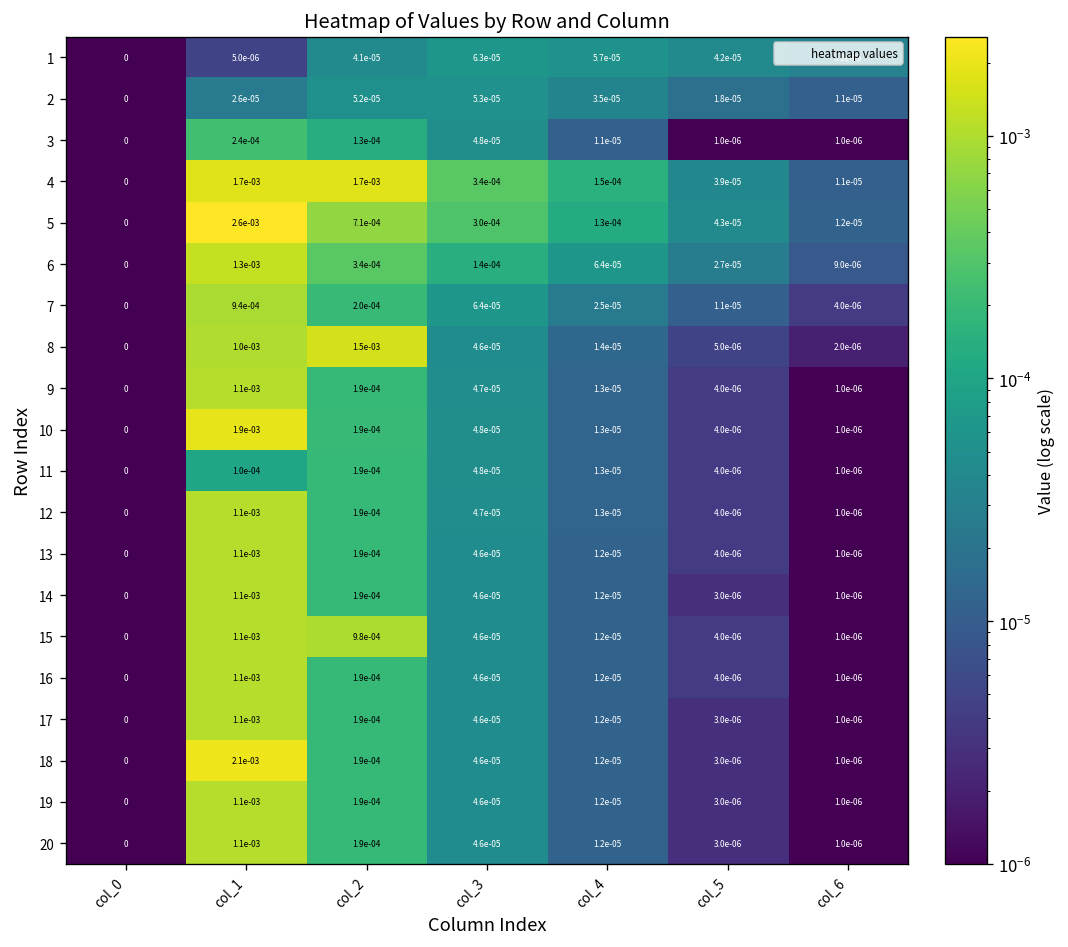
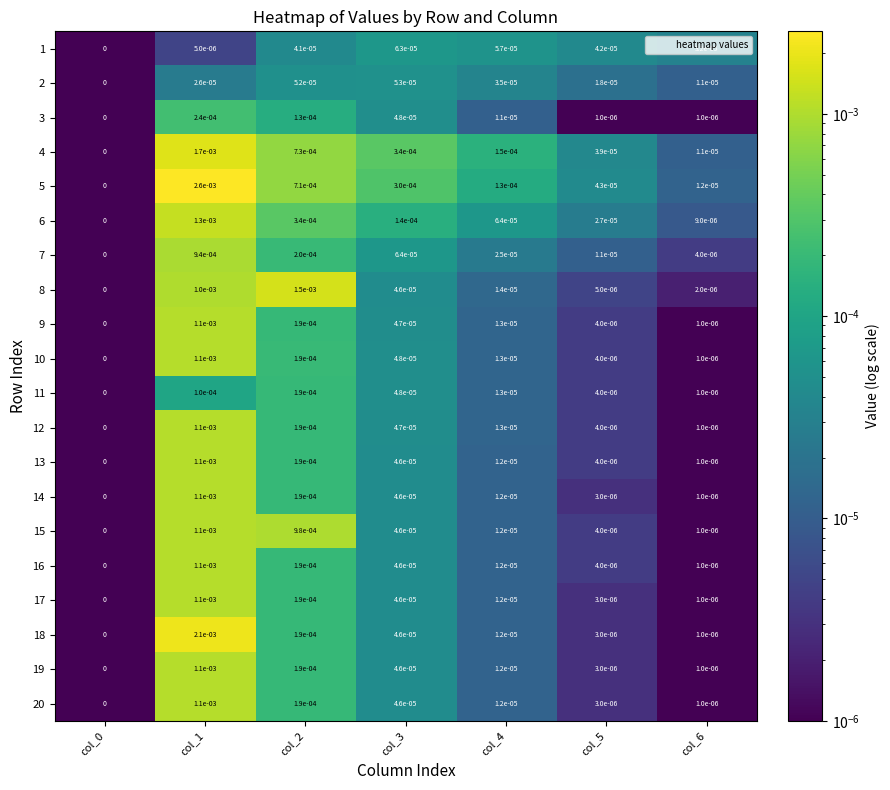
  {
    "1": {
      "col_0": "0",
      "col_1": "5.0e-06",
      "col_2": "4.1e-05",
      "col_3": "6.3e-05",
      "col_4": "5.7e-05",
      "col_5": "4.2e-05"
    },
    "2": {
      "col_0": "0",
      "col_1": "2.6e-05",
      "col_2": "5.2e-05",
      "col_3": "5.3e-05",
      "col_4": "3.5e-05",
      "col_5": "1.8e-05",
      "col_6": "1.1e-05"
    },
    "3": {
      "col_0": "0",
      "col_1": "2.4e-04",
      "col_2": "1.3e-04",
      "col_3": "4.8e-05",
      "col_4": "1.1e-05",
      "col_5": "1.0e-06",
      "col_6": "1.0e-06"
    },
    "4": {
      "col_0": "0",
      "col_1": "1.7e-03",
-     "col_2": "1.7e-03",
+     "col_2": "7.3e-04",
      "col_3": "3.4e-04",
      "col_4": "1.5e-04",
      "col_5": "3.9e-05",
      "col_6": "1.1e-05"
    },
    "5": {
      "col_0": "0",
      "col_1": "2.6e-03",
      "col_2": "7.1e-04",
      "col_3": "3.0e-04",
      "col_4": "1.3e-04",
      "col_5": "4.3e-05",
      "col_6": "1.2e-05"
    },
    "6": {
      "col_0": "0",
      "col_1": "1.3e-03",
      "col_2": "3.4e-04",
      "col_3": "1.4e-04",
      "col_4": "6.4e-05",
      "col_5": "2.7e-05",
      "col_6": "9.0e-06"
    },
    "7": {
      "col_0": "0",
      "col_1": "9.4e-04",
      "col_2": "2.0e-04",
      "col_3": "6.4e-05",
      "col_4": "2.5e-05",
      "col_5": "1.1e-05",
      "col_6": "4.0e-06"
    },
    "8": {
      "col_0": "0",
      "col_1": "1.0e-03",
      "col_2": "1.5e-03",
      "col_3": "4.6e-05",
      "col_4": "1.4e-05",
      "col_5": "5.0e-06",
      "col_6": "2.0e-06"
    },
    "9": {
      "col_0": "0",
      "col_1": "1.1e-03",
      "col_2": "1.9e-04",
      "col_3": "4.7e-05",
      "col_4": "1.3e-05",
      "col_5": "4.0e-06",
      "col_6": "1.0e-06"
    },
    "10": {
      "col_0": "0",
-     "col_1": "1.9e-03",
+     "col_1": "1.1e-03",
      "col_2": "1.9e-04",
      "col_3": "4.8e-05",
      "col_4": "1.3e-05",
      "col_5": "4.0e-06",
      "col_6": "1.0e-06"
    },
    "11": {
      "col_0": "0",
      "col_1": "1.0e-04",
      "col_2": "1.9e-04",
      "col_3": "4.8e-05",
      "col_4": "1.3e-05",
      "col_5": "4.0e-06",
      "col_6": "1.0e-06"
    },
    "12": {
      "col_0": "0",
      "col_1": "1.1e-03",
      "col_2": "1.9e-04",
      "col_3": "4.7e-05",
      "col_4": "1.3e-05",
      "col_5": "4.0e-06",
      "col_6": "1.0e-06"
    },
    "13": {
      "col_0": "0",
      "col_1": "1.1e-03",
      "col_2": "1.9e-04",
      "col_3": "4.6e-05",
      "col_4": "1.2e-05",
      "col_5": "4.0e-06",
      "col_6": "1.0e-06"
    },
    "14": {
      "col_0": "0",
      "col_1": "1.1e-03",
      "col_2": "1.9e-04",
      "col_3": "4.6e-05",
      "col_4": "1.2e-05",
      "col_5": "3.0e-06",
      "col_6": "1.0e-06"
    },
    "15": {
      "col_0": "0",
      "col_1": "1.1e-03",
      "col_2": "9.8e-04",
      "col_3": "4.6e-05",
      "col_4": "1.2e-05",
      "col_5": "4.0e-06",
      "col_6": "1.0e-06"
    },
    "16": {
      "col_0": "0",
      "col_1": "1.1e-03",
      "col_2": "1.9e-04",
      "col_3": "4.6e-05",
      "col_4": "1.2e-05",
      "col_5": "4.0e-06",
      "col_6": "1.0e-06"
    },
    "17": {
      "col_0": "0",
      "col_1": "1.1e-03",
      "col_2": "1.9e-04",
      "col_3": "4.6e-05",
      "col_4": "1.2e-05",
      "col_5": "3.0e-06",
      "col_6": "1.0e-06"
    },
    "18": {
      "col_0": "0",
      "col_1": "2.1e-03",
      "col_2": "1.9e-04",
      "col_3": "4.6e-05",
      "col_4": "1.2e-05",
      "col_5": "3.0e-06",
      "col_6": "1.0e-06"
    },
    "19": {
      "col_0": "0",
      "col_1": "1.1e-03",
      "col_2": "1.9e-04",
      "col_3": "4.6e-05",
      "col_4": "1.2e-05",
      "col_5": "3.0e-06",
      "col_6": "1.0e-06"
    },
    "20": {
      "col_0": "0",
      "col_1": "1.1e-03",
      "col_2": "1.9e-04",
      "col_3": "4.6e-05",
      "col_4": "1.2e-05",
      "col_5": "3.0e-06",
      "col_6": "1.0e-06"
    }
  }
